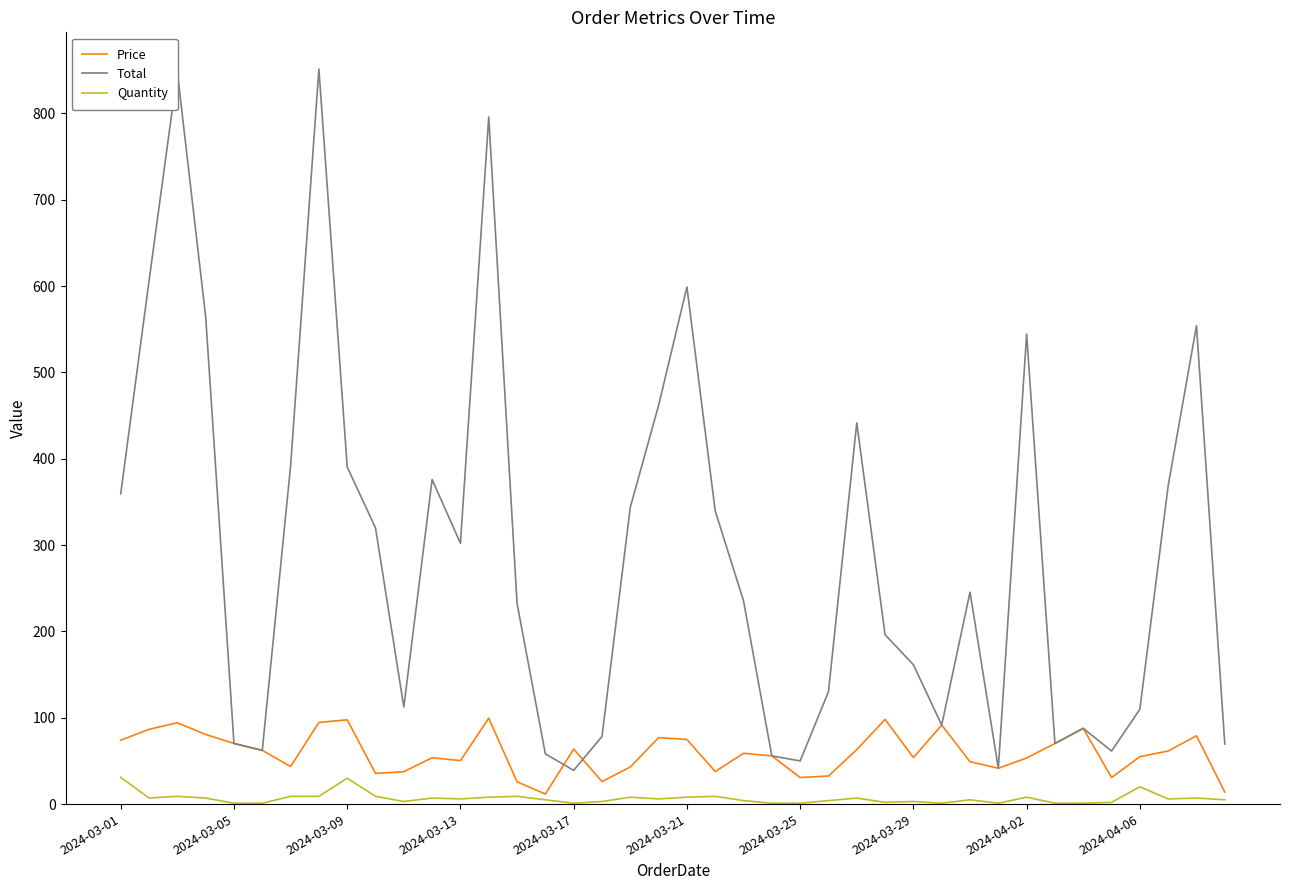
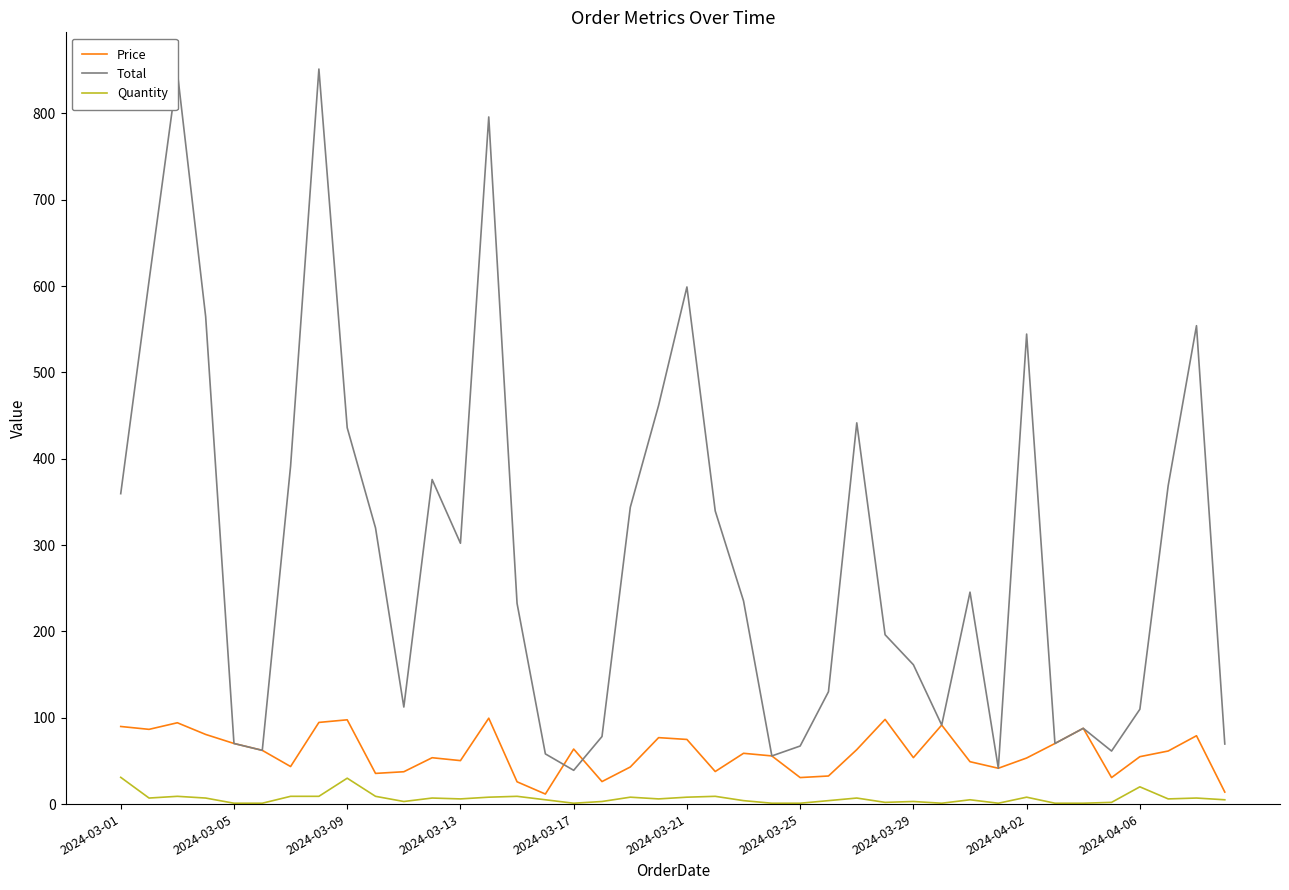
  {
    "Price": {
-     "2024-03-01": 70,
+     "2024-03-01": 90,
      "2024-03-09": 100,
      "2024-03-13": 50,
      "2024-03-17": 60,
      "2024-03-21": 70,
      "2024-03-25": 30,
      "2024-03-29": 50,
      "2024-04-02": 50,
      "2024-04-06": 50
    },
    "Total": {
      "2024-03-01": 360,
-     "2024-03-09": 390,
+     "2024-03-09": 440,
      "2024-03-13": 300,
      "2024-03-17": 40,
      "2024-03-21": 600,
-     "2024-03-25": 50,
+     "2024-03-25": 70,
      "2024-03-29": 160,
      "2024-04-02": 540,
      "2024-04-06": 110
    },
    "Quantity": {
      "2024-03-01": 30,
      "2024-03-05": 0,
      "2024-03-09": 30,
      "2024-03-13": 10,
      "2024-03-17": 0,
      "2024-03-21": 10,
      "2024-03-25": 0,
      "2024-03-29": 0,
      "2024-04-02": 10,
      "2024-04-06": 20
    }
  }
